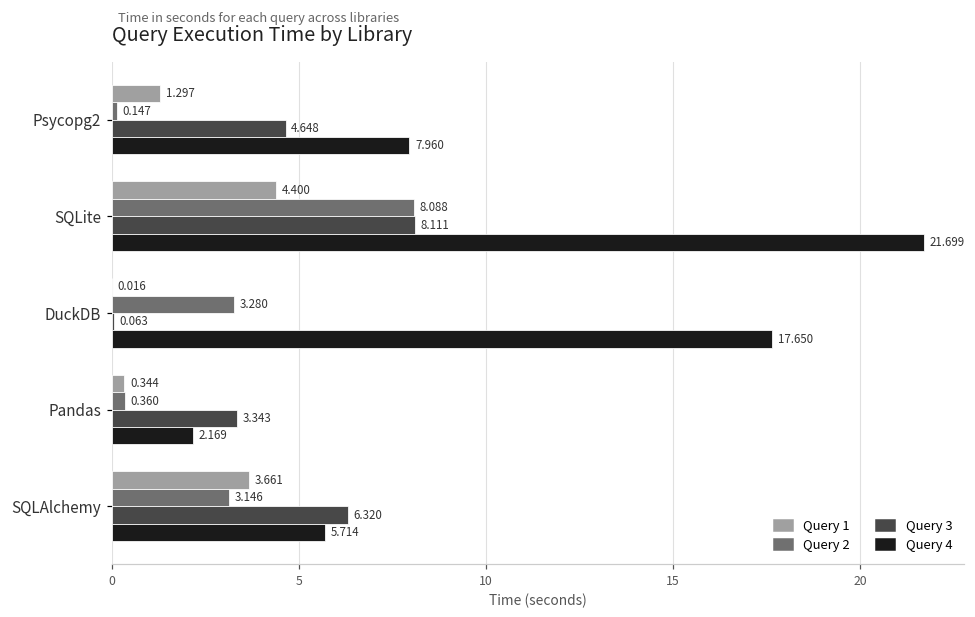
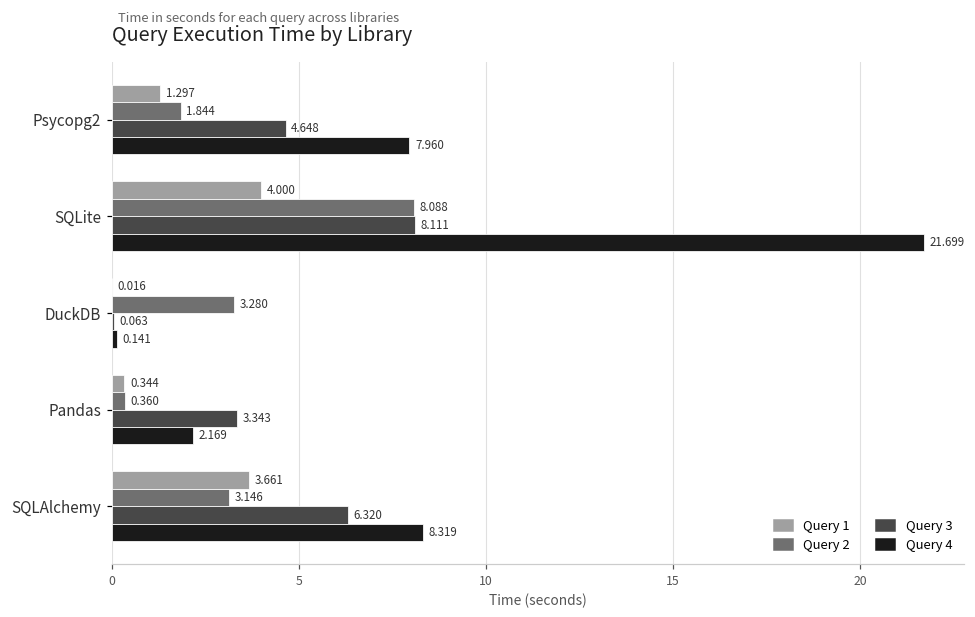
  {
    "Query 1": {
      "Psycopg2": 1.297,
-     "SQLite": 4.400,
+     "SQLite": 4.000,
      "DuckDB": 0.016,
      "Pandas": 0.344,
      "SQLAlchemy": 3.661
    },
    "Query 2": {
-     "Psycopg2": 0.147,
+     "Psycopg2": 1.844,
      "SQLite": 8.088,
      "DuckDB": 3.280,
      "Pandas": 0.360,
      "SQLAlchemy": 3.146
    },
    "Query 3": {
      "Psycopg2": 4.648,
      "SQLite": 8.111,
      "DuckDB": 0.063,
      "Pandas": 3.343,
      "SQLAlchemy": 6.320
    },
    "Query 4": {
      "Psycopg2": 7.960,
      "SQLite": 21.699,
-     "DuckDB": 17.650,
+     "DuckDB": 0.141,
      "Pandas": 2.169,
-     "SQLAlchemy": 5.714
+     "SQLAlchemy": 8.319
    }
  }
